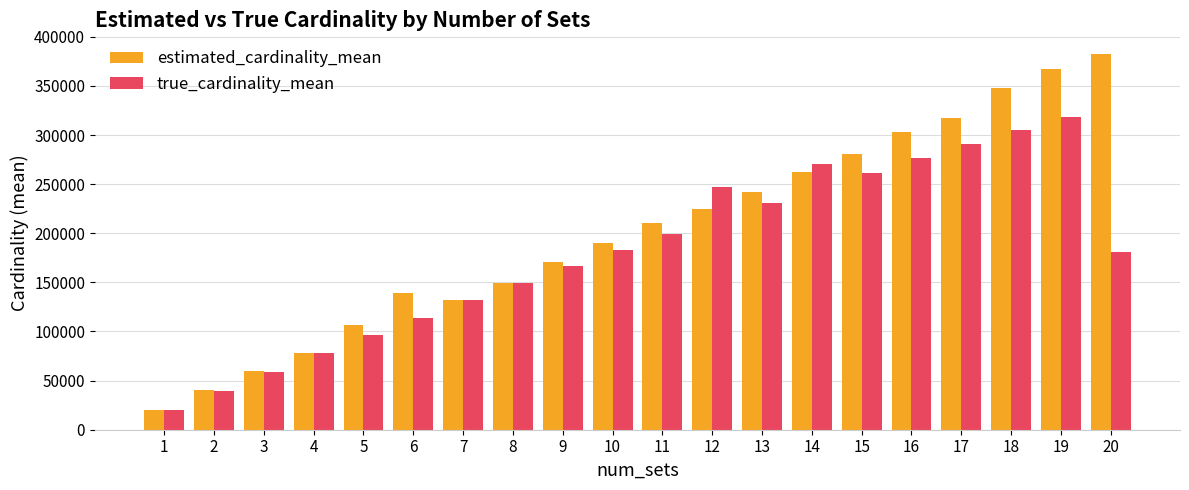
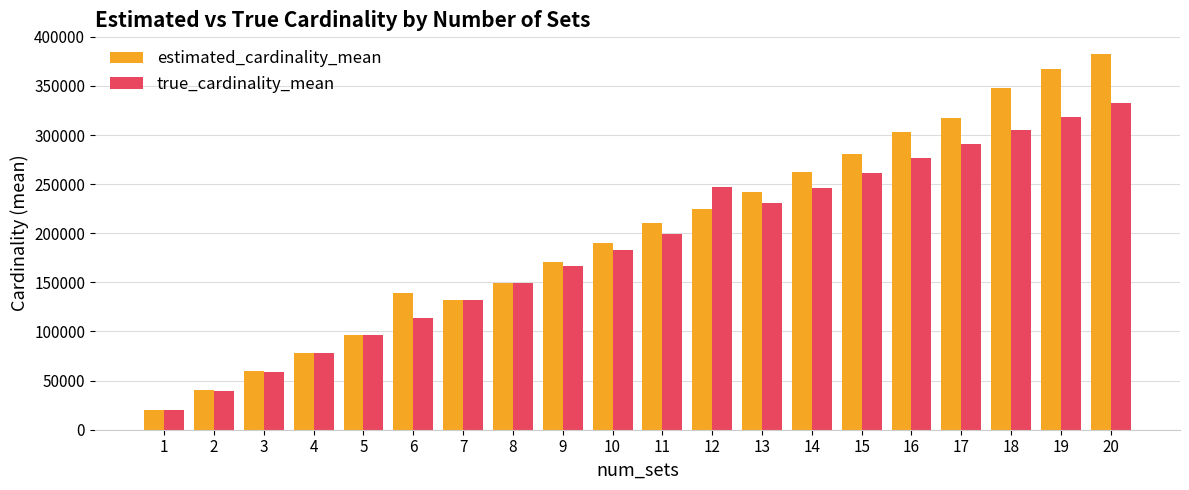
  {
    "estimated_cardinality_mean": {
      "1": 20000,
      "2": 40000,
      "3": 60000,
      "4": 80000,
-     "5": 110000,
+     "5": 100000,
      "6": 140000,
      "7": 130000,
      "8": 150000,
      "9": 170000,
      "10": 190000,
      "11": 210000,
      "12": 220000,
      "13": 240000,
      "14": 260000,
      "15": 280000,
      "16": 300000,
      "17": 320000,
      "18": 350000,
      "19": 370000,
      "20": 380000
    },
    "true_cardinality_mean": {
      "1": 20000,
      "2": 40000,
      "3": 60000,
      "4": 80000,
      "5": 100000,
      "6": 110000,
      "7": 130000,
      "8": 150000,
      "9": 170000,
      "10": 180000,
      "11": 200000,
      "12": 250000,
      "13": 230000,
-     "14": 270000,
+     "14": 250000,
      "15": 260000,
      "16": 280000,
      "17": 290000,
      "18": 300000,
      "19": 320000,
-     "20": 180000
+     "20": 330000
    }
  }
